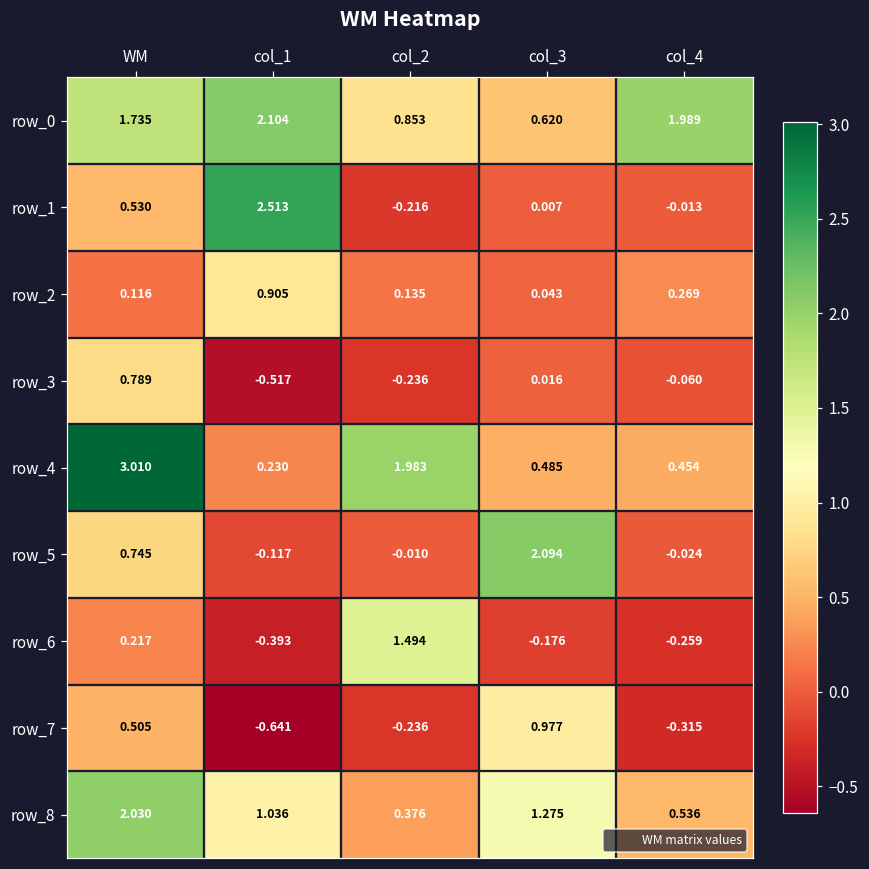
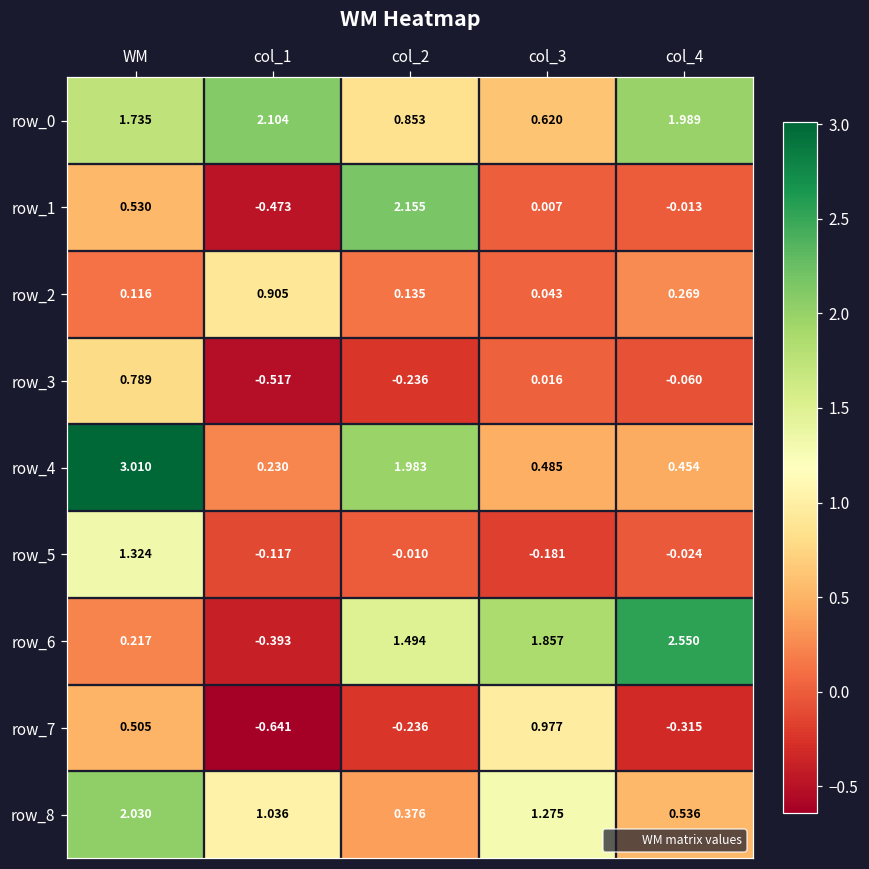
  {
    "row_0": {
      "WM": 1.735,
      "col_1": 2.104,
      "col_2": 0.853,
      "col_3": 0.620,
      "col_4": 1.989
    },
    "row_1": {
      "WM": 0.530,
-     "col_1": 2.513,
-     "col_2": -0.216,
+     "col_1": -0.473,
+     "col_2": 2.155,
      "col_3": 0.007,
      "col_4": -0.013
    },
    "row_2": {
      "WM": 0.116,
      "col_1": 0.905,
      "col_2": 0.135,
      "col_3": 0.043,
      "col_4": 0.269
    },
    "row_3": {
      "WM": 0.789,
      "col_1": -0.517,
      "col_2": -0.236,
      "col_3": 0.016,
      "col_4": -0.060
    },
    "row_4": {
      "WM": 3.010,
      "col_1": 0.230,
      "col_2": 1.983,
      "col_3": 0.485,
      "col_4": 0.454
    },
    "row_5": {
-     "WM": 0.745,
+     "WM": 1.324,
      "col_1": -0.117,
      "col_2": -0.010,
-     "col_3": 2.094,
+     "col_3": -0.181,
      "col_4": -0.024
    },
    "row_6": {
      "WM": 0.217,
      "col_1": -0.393,
      "col_2": 1.494,
-     "col_3": -0.176,
-     "col_4": -0.259
+     "col_3": 1.857,
+     "col_4": 2.550
    },
    "row_7": {
      "WM": 0.505,
      "col_1": -0.641,
      "col_2": -0.236,
      "col_3": 0.977,
      "col_4": -0.315
    },
    "row_8": {
      "WM": 2.030,
      "col_1": 1.036,
      "col_2": 0.376,
      "col_3": 1.275,
      "col_4": 0.536
    }
  }
